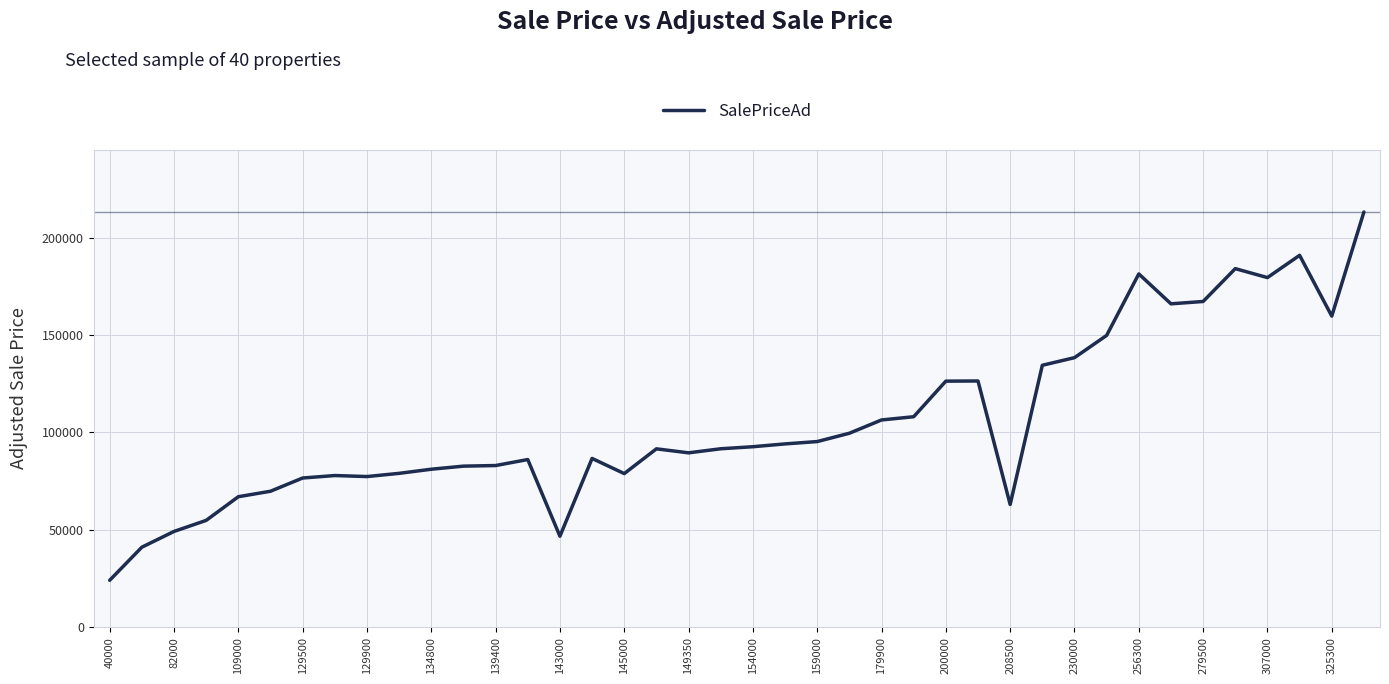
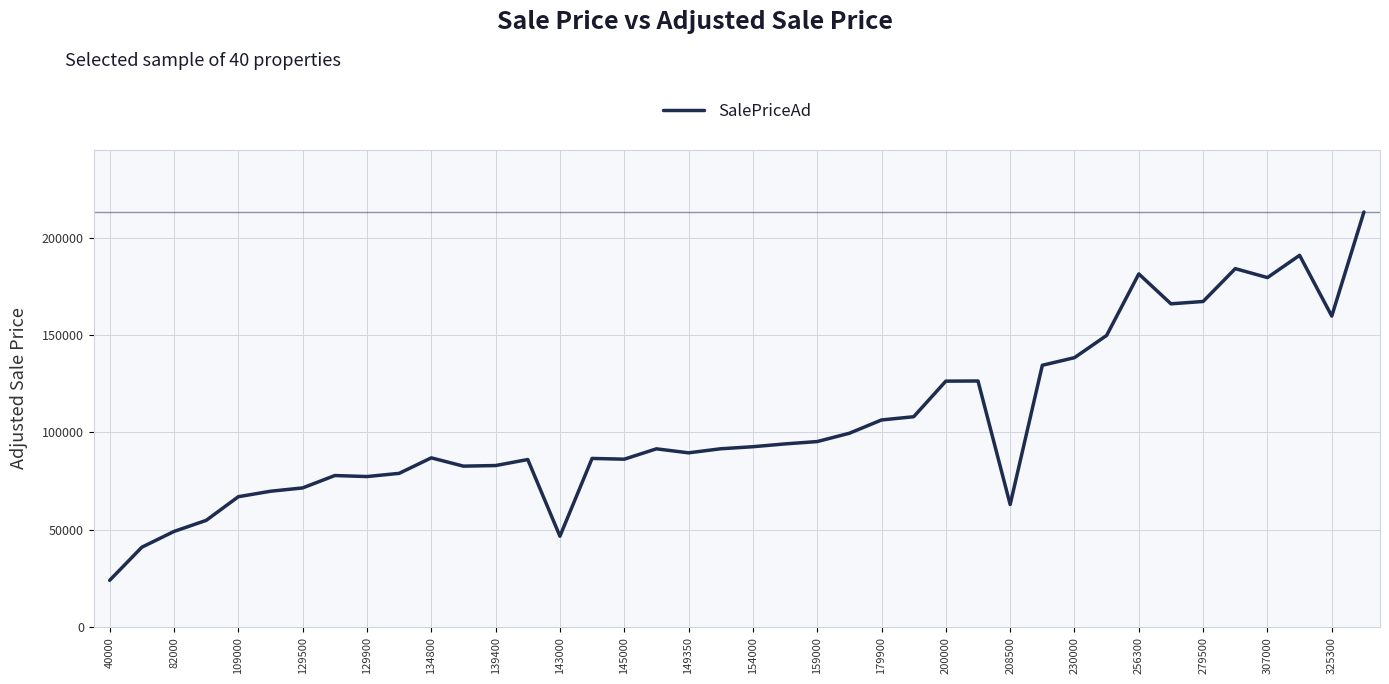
  {
    "40000": 24000,
    "82000": 49000,
    "109000": 67000,
-   "129500": 77000,
+   "129500": 71000,
    "129900": 77000,
-   "134800": 81000,
+   "134800": 87000,
    "139400": 83000,
    "143000": 47000,
-   "145000": 79000,
+   "145000": 86000,
    "149350": 89000,
    "154000": 93000,
    "159000": 95000,
    "179900": 106000,
    "200000": 126000,
    "208500": 63000,
    "230000": 138000,
    "256300": 181000,
    "279500": 167000,
    "307000": 179000,
    "325300": 160000
  }
